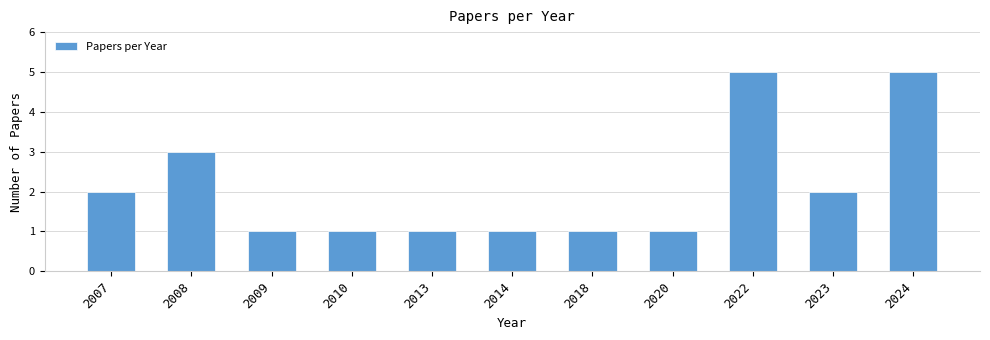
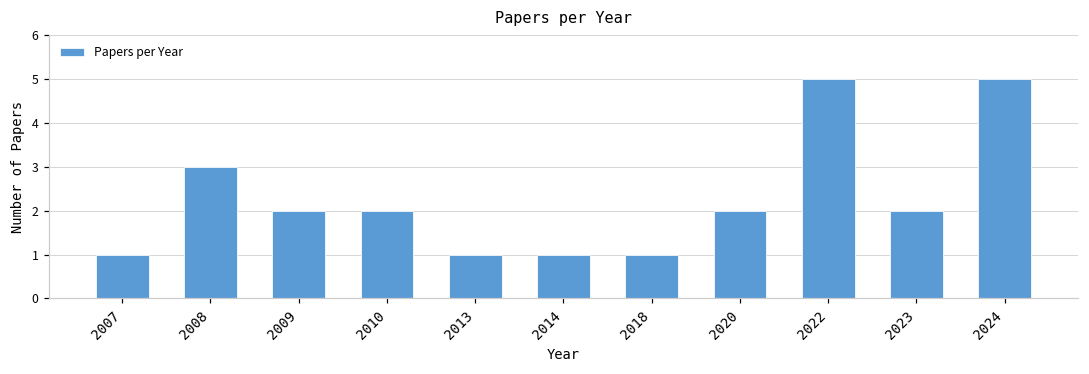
  {
-   "2007": 2,
+   "2007": 1,
    "2008": 3,
-   "2009": 1,
-   "2010": 1,
+   "2009": 2,
+   "2010": 2,
    "2013": 1,
    "2014": 1,
    "2018": 1,
-   "2020": 1,
+   "2020": 2,
    "2022": 5,
    "2023": 2,
    "2024": 5
  }
